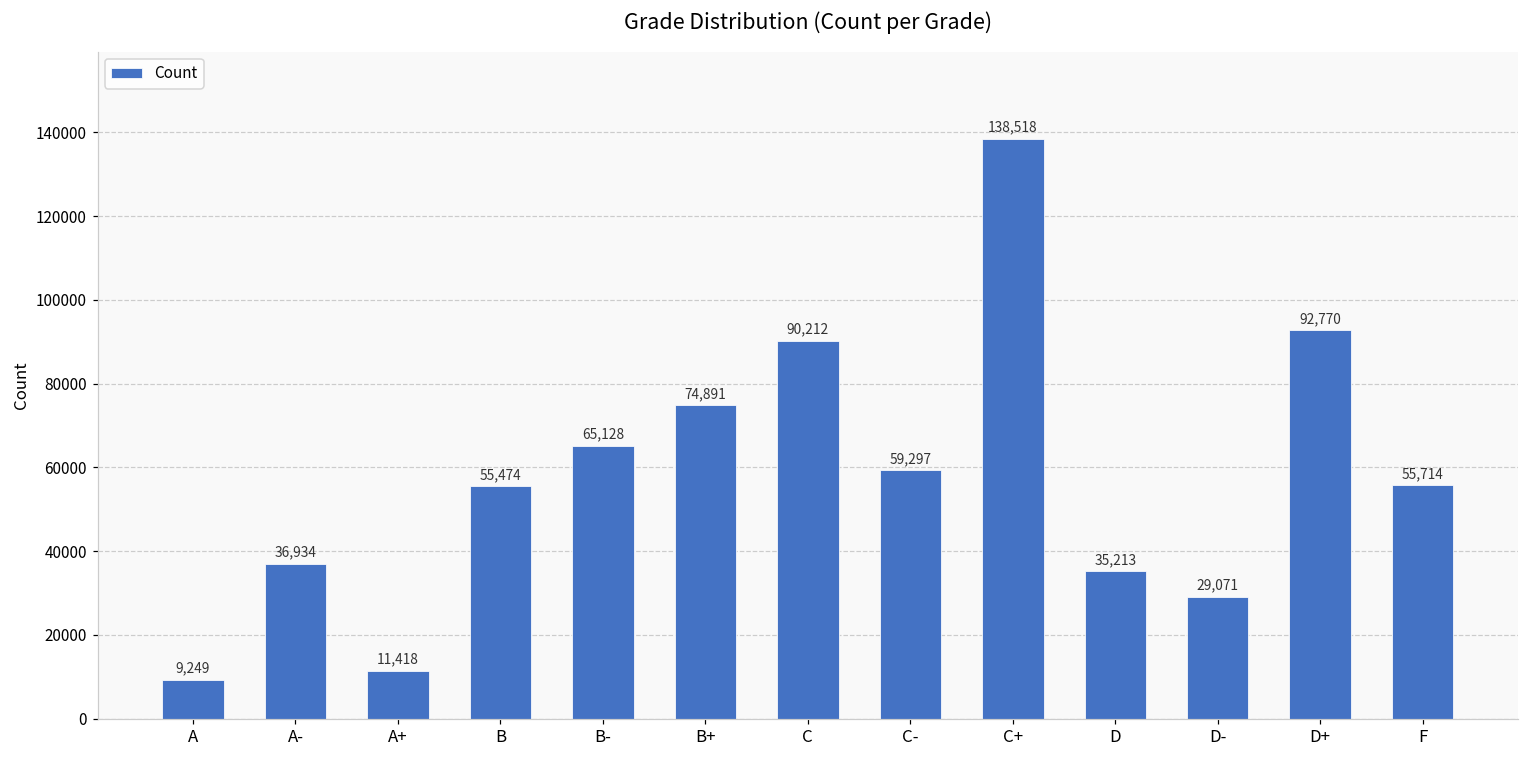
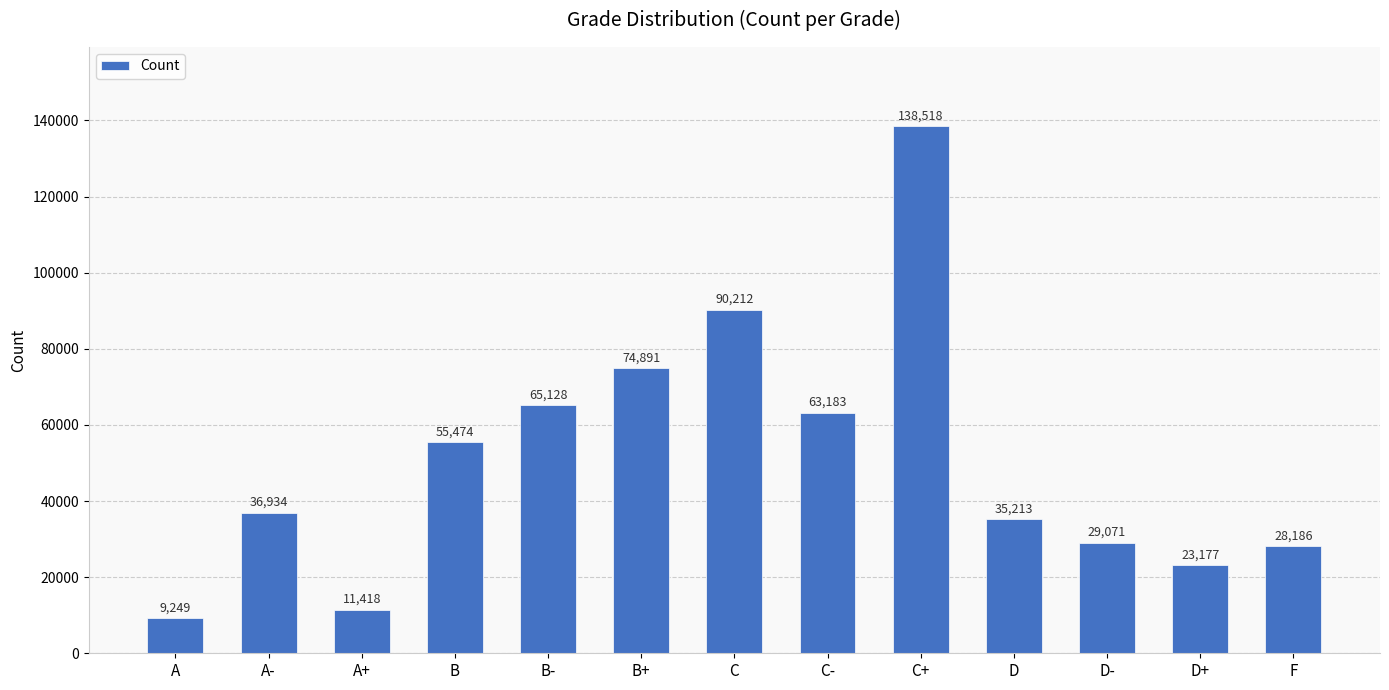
  {
    "A": "9,249",
    "A-": "36,934",
    "A+": "11,418",
    "B": "55,474",
    "B-": "65,128",
    "B+": "74,891",
    "C": "90,212",
-   "C-": "59,297",
+   "C-": "63,183",
    "C+": "138,518",
    "D": "35,213",
    "D-": "29,071",
-   "D+": "92,770",
-   "F": "55,714"
+   "D+": "23,177",
+   "F": "28,186"
  }
